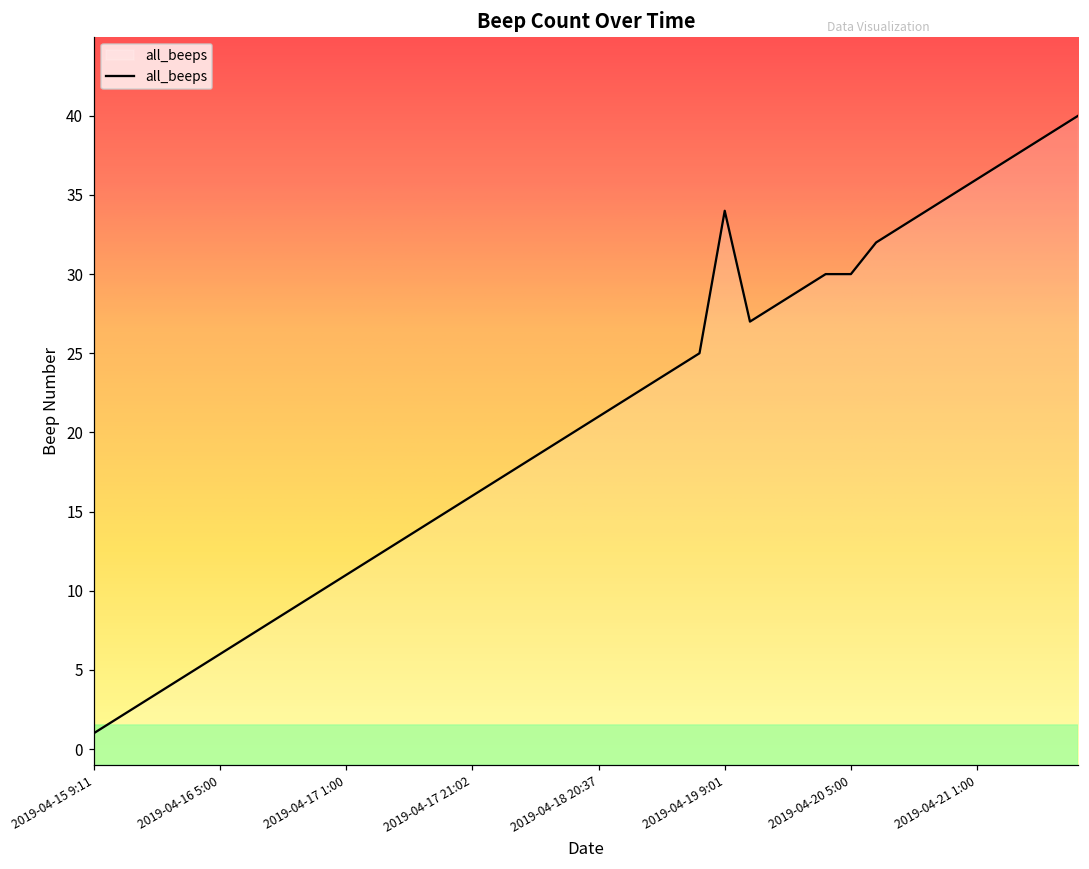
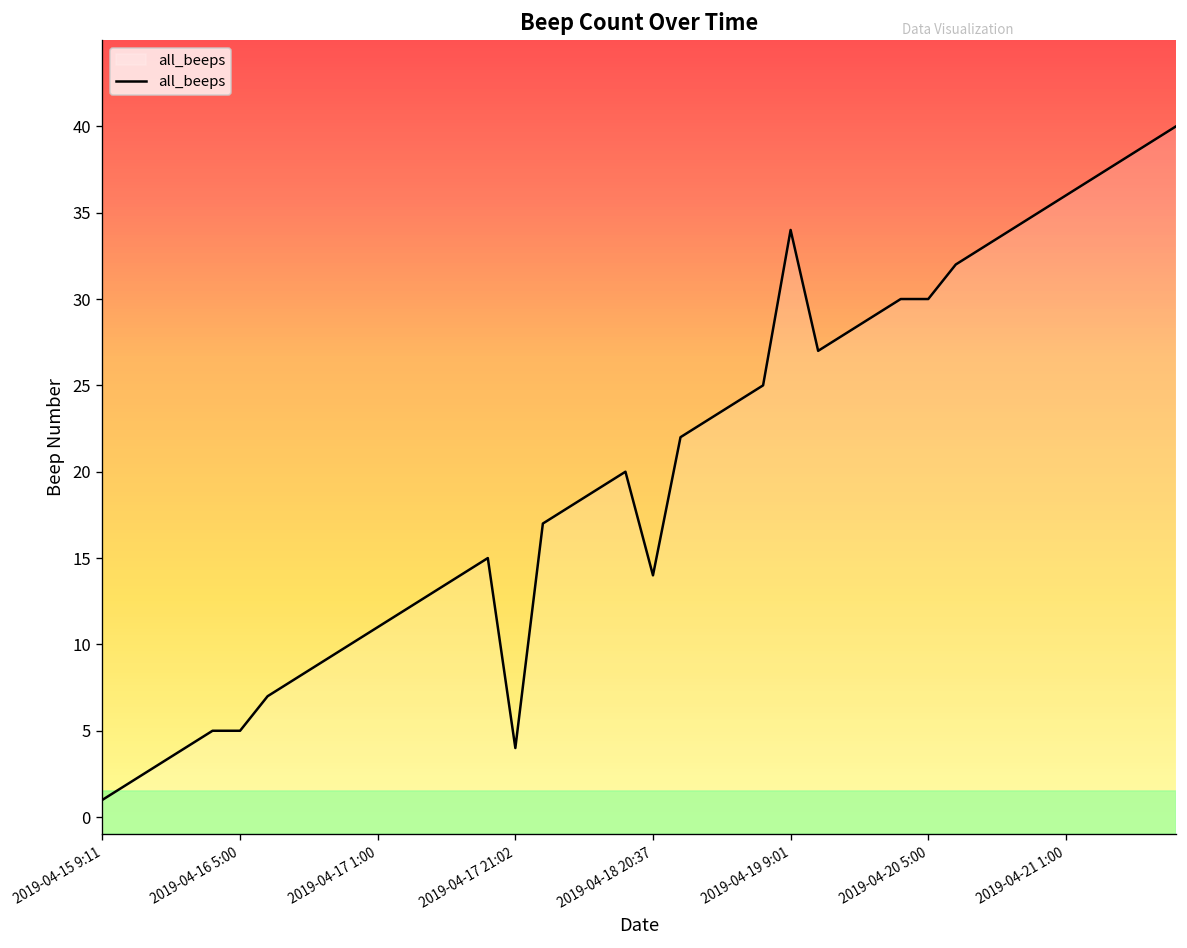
  {
-   "2019-04-16 5:00": 6,
+   "2019-04-16 5:00": 5,
    "2019-04-17 1:00": 11,
-   "2019-04-17 21:02": 16,
-   "2019-04-18 20:37": 21,
+   "2019-04-17 21:02": 4,
+   "2019-04-18 20:37": 14,
    "2019-04-19 9:01": 34,
    "2019-04-20 5:00": 30,
    "2019-04-21 1:00": 36
  }
